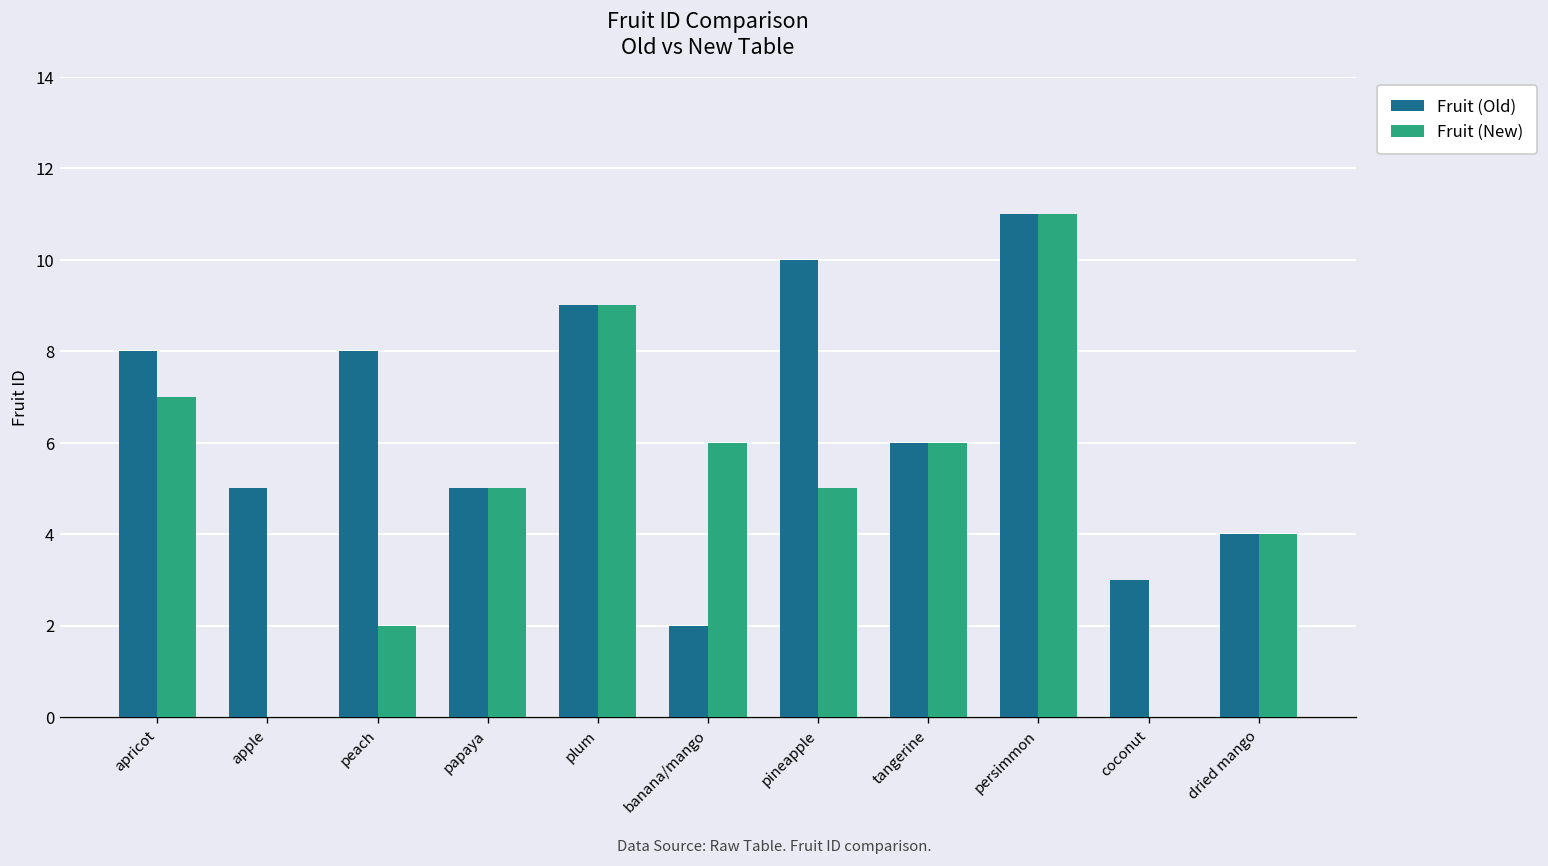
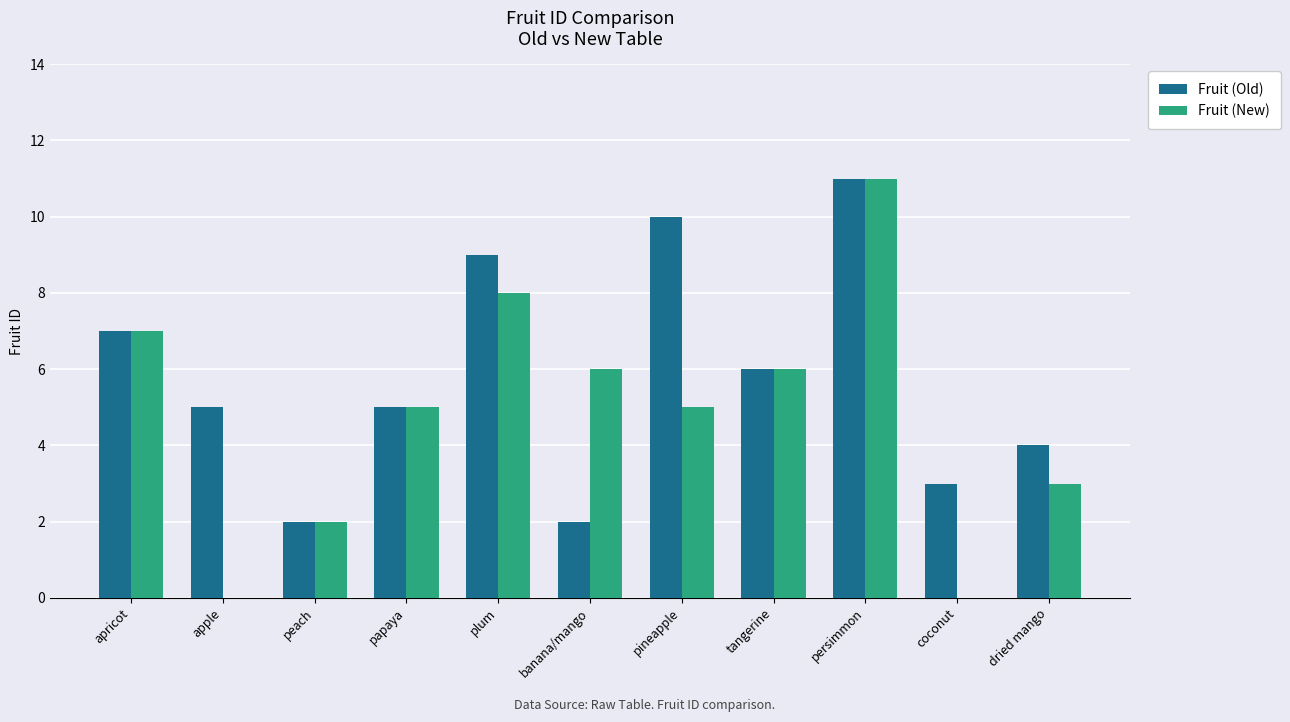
  {
    "Fruit (Old)": {
-     "apricot": 8,
+     "apricot": 7,
      "apple": 5,
-     "peach": 8,
+     "peach": 2,
      "papaya": 5,
      "plum": 9,
      "banana/mango": 2,
      "pineapple": 10,
      "tangerine": 6,
      "persimmon": 11,
      "coconut": 3,
      "dried mango": 4
    },
    "Fruit (New)": {
      "apricot": 7,
      "apple": 0,
      "peach": 2,
      "papaya": 5,
-     "plum": 9,
+     "plum": 8,
      "banana/mango": 6,
      "pineapple": 5,
      "tangerine": 6,
      "persimmon": 11,
      "coconut": 0,
-     "dried mango": 4
+     "dried mango": 3
    }
  }
